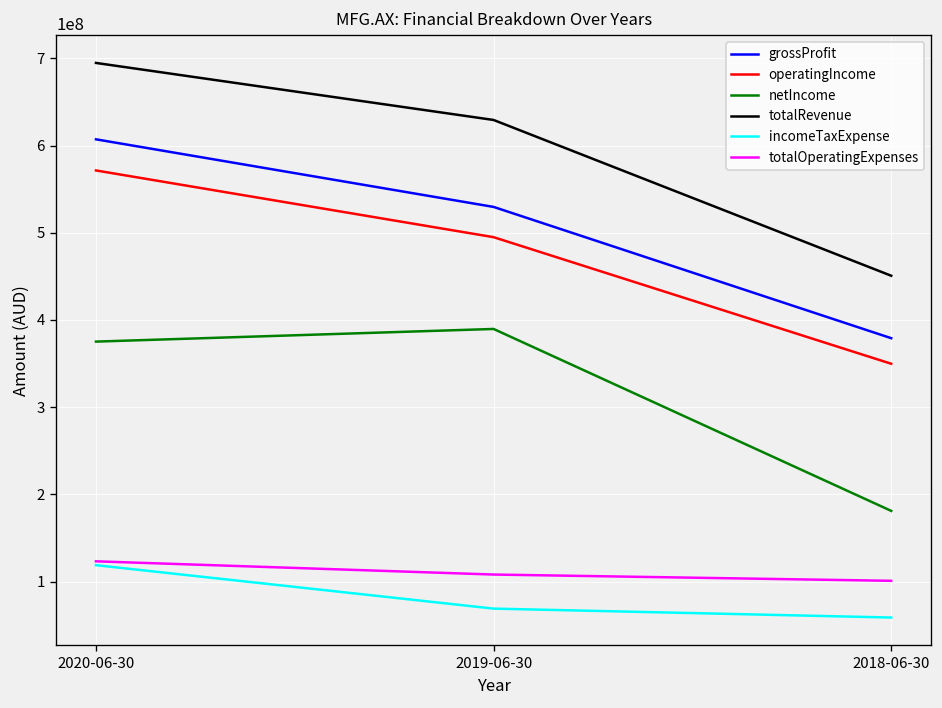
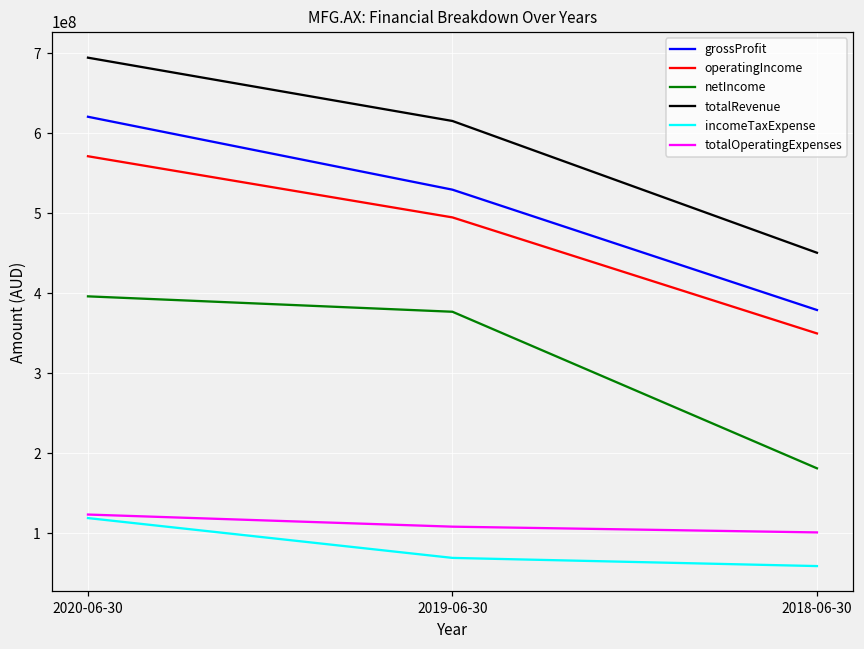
  {
    "grossProfit": {
-     "2020-06-30": 610000000,
+     "2020-06-30": 620000000,
      "2019-06-30": 530000000,
      "2018-06-30": 380000000
    },
    "operatingIncome": {
      "2020-06-30": 570000000,
      "2019-06-30": 490000000,
      "2018-06-30": 350000000
    },
    "netIncome": {
-     "2020-06-30": 380000000,
-     "2019-06-30": 390000000,
+     "2020-06-30": 400000000,
+     "2019-06-30": 380000000,
      "2018-06-30": 180000000
    },
    "totalRevenue": {
      "2020-06-30": 690000000,
-     "2019-06-30": 630000000,
+     "2019-06-30": 620000000,
      "2018-06-30": 450000000
    },
    "incomeTaxExpense": {
      "2020-06-30": 120000000,
      "2019-06-30": 70000000,
      "2018-06-30": 60000000
    },
    "totalOperatingExpenses": {
      "2020-06-30": 120000000,
      "2019-06-30": 110000000,
      "2018-06-30": 100000000
    }
  }
